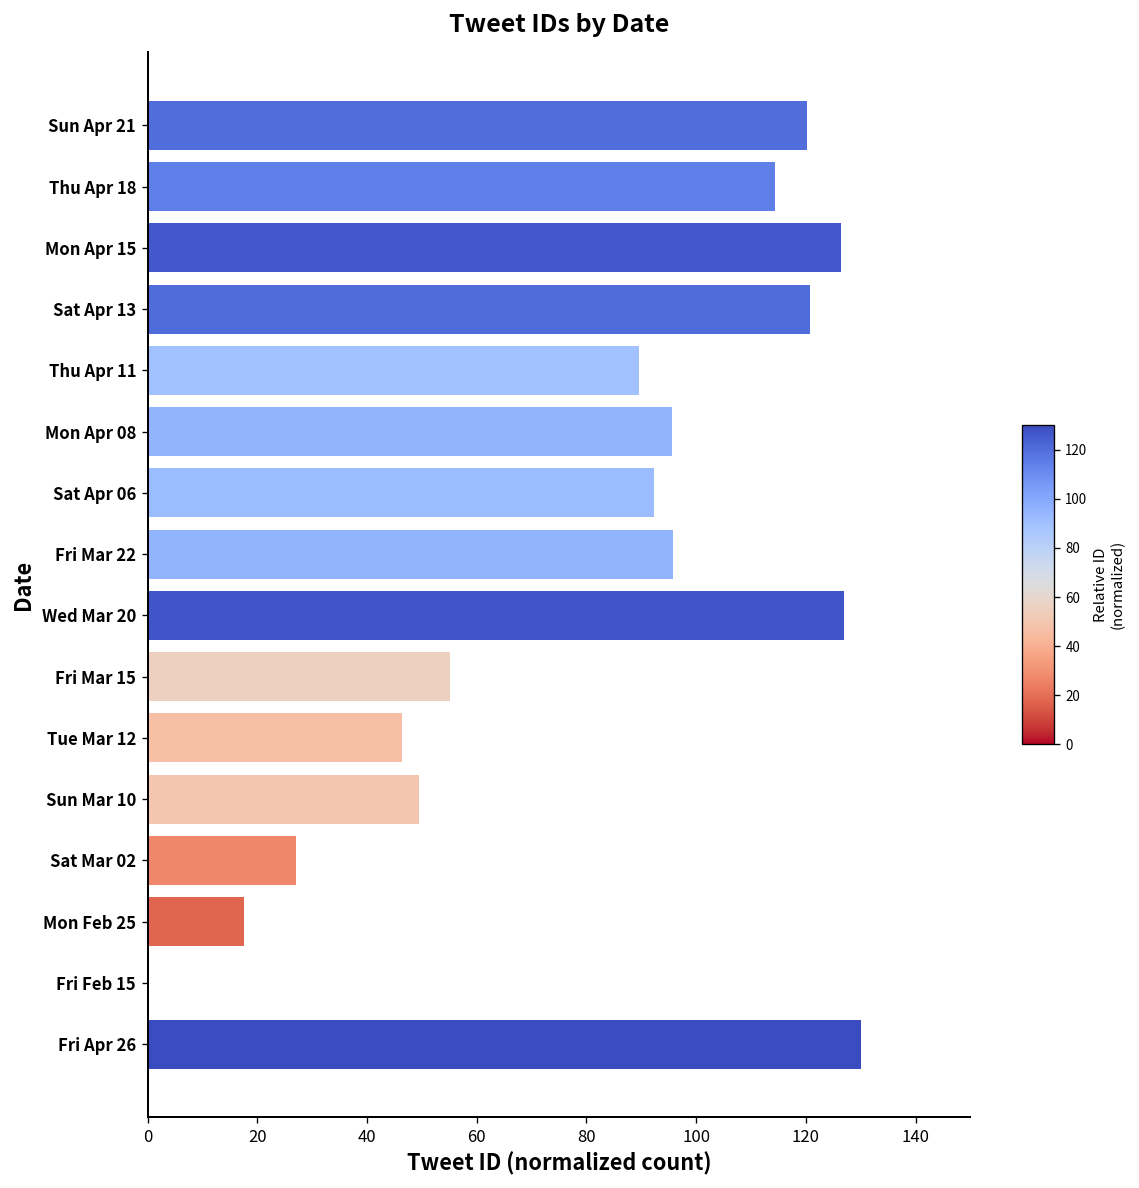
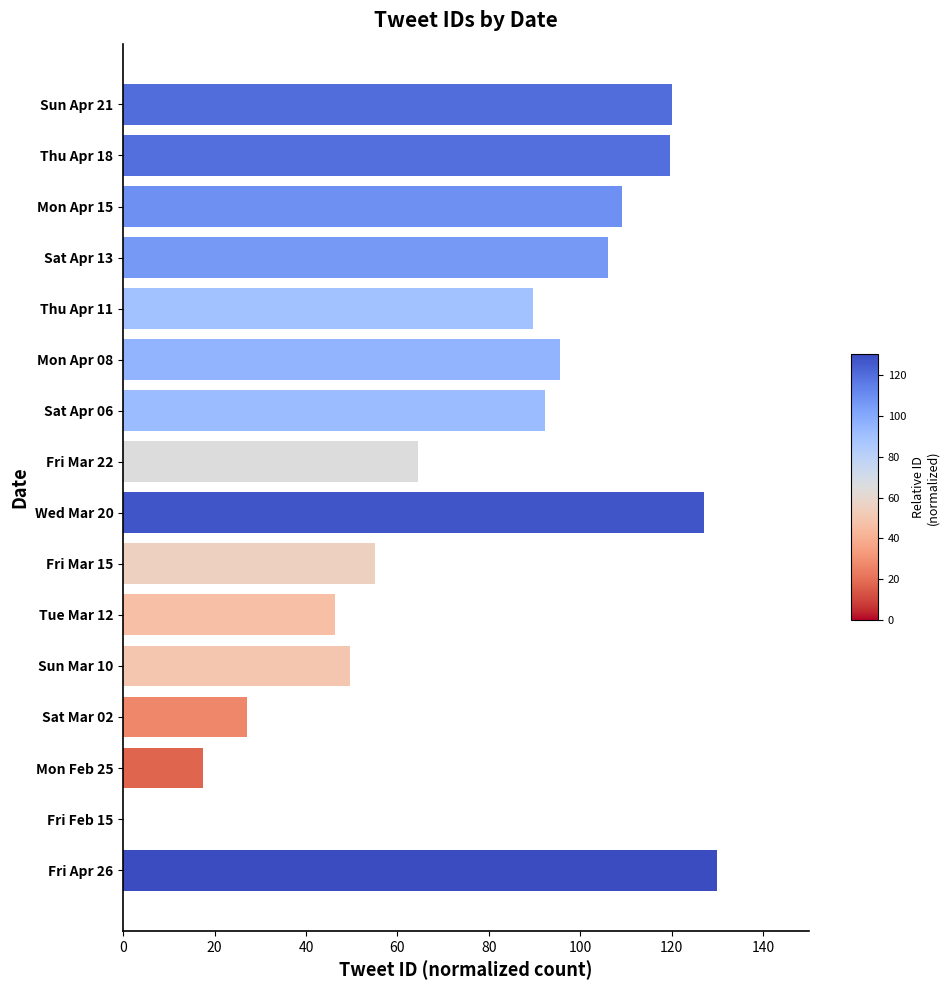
  {
    "Sun Apr 21": 120,
-   "Thu Apr 18": 114,
-   "Mon Apr 15": 126,
-   "Sat Apr 13": 121,
+   "Thu Apr 18": 120,
+   "Mon Apr 15": 109,
+   "Sat Apr 13": 106,
    "Thu Apr 11": 90,
    "Mon Apr 08": 96,
    "Sat Apr 06": 92,
-   "Fri Mar 22": 96,
+   "Fri Mar 22": 65,
    "Wed Mar 20": 127,
    "Fri Mar 15": 55,
    "Tue Mar 12": 46,
    "Sun Mar 10": 50,
    "Sat Mar 02": 27,
    "Mon Feb 25": 18,
    "Fri Feb 15": 0,
    "Fri Apr 26": 130
  }
